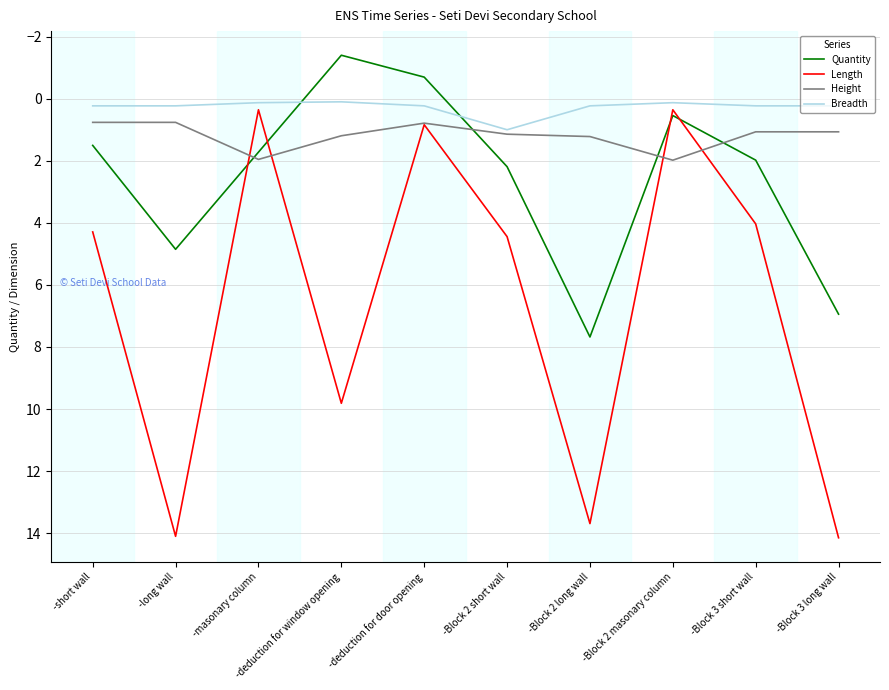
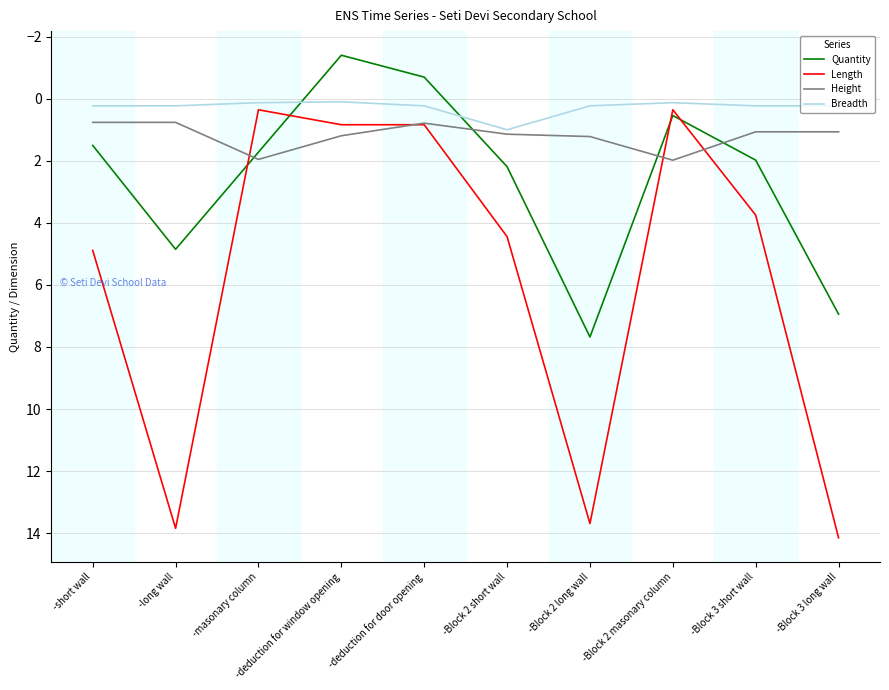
  {
    "Quantity": {
      "-short wall": 1.5,
      "-long wall": 4.9,
      "-masonary column": 1.7,
      "-deduction for window opening": -1.4,
      "-deduction for door opening": -0.7,
      "-Block 2 short wall": 2.2,
      "-Block 2 long wall": 7.7,
      "-Block 2 masonary column": 0.5,
      "-Block 3 short wall": 2.0,
      "-Block 3 long wall": 6.9
    },
    "Length": {
-     "-short wall": 4.3,
-     "-long wall": 14.1,
+     "-short wall": 4.9,
+     "-long wall": 13.8,
      "-masonary column": 0.4,
-     "-deduction for window opening": 9.8,
+     "-deduction for window opening": 0.8,
      "-Block 2 short wall": 4.4,
      "-Block 2 long wall": 13.7,
      "-Block 2 masonary column": 0.4,
-     "-Block 3 short wall": 4.0,
+     "-Block 3 short wall": 3.8,
      "-Block 3 long wall": 14.1
    },
    "Height": {
      "-short wall": 0.8,
      "-long wall": 0.8,
      "-masonary column": 2.0,
      "-deduction for window opening": 1.2,
      "-Block 2 short wall": 1.1,
      "-Block 2 long wall": 1.2,
      "-Block 2 masonary column": 2.0,
      "-Block 3 short wall": 1.1,
      "-Block 3 long wall": 1.1
    },
    "Breadth": {
      "-short wall": 0.2,
      "-long wall": 0.2,
      "-masonary column": 0.1,
      "-deduction for window opening": 0.1,
      "-deduction for door opening": 0.2,
      "-Block 2 short wall": 1.0,
      "-Block 2 long wall": 0.2,
      "-Block 2 masonary column": 0.1,
      "-Block 3 short wall": 0.2
    }
  }
